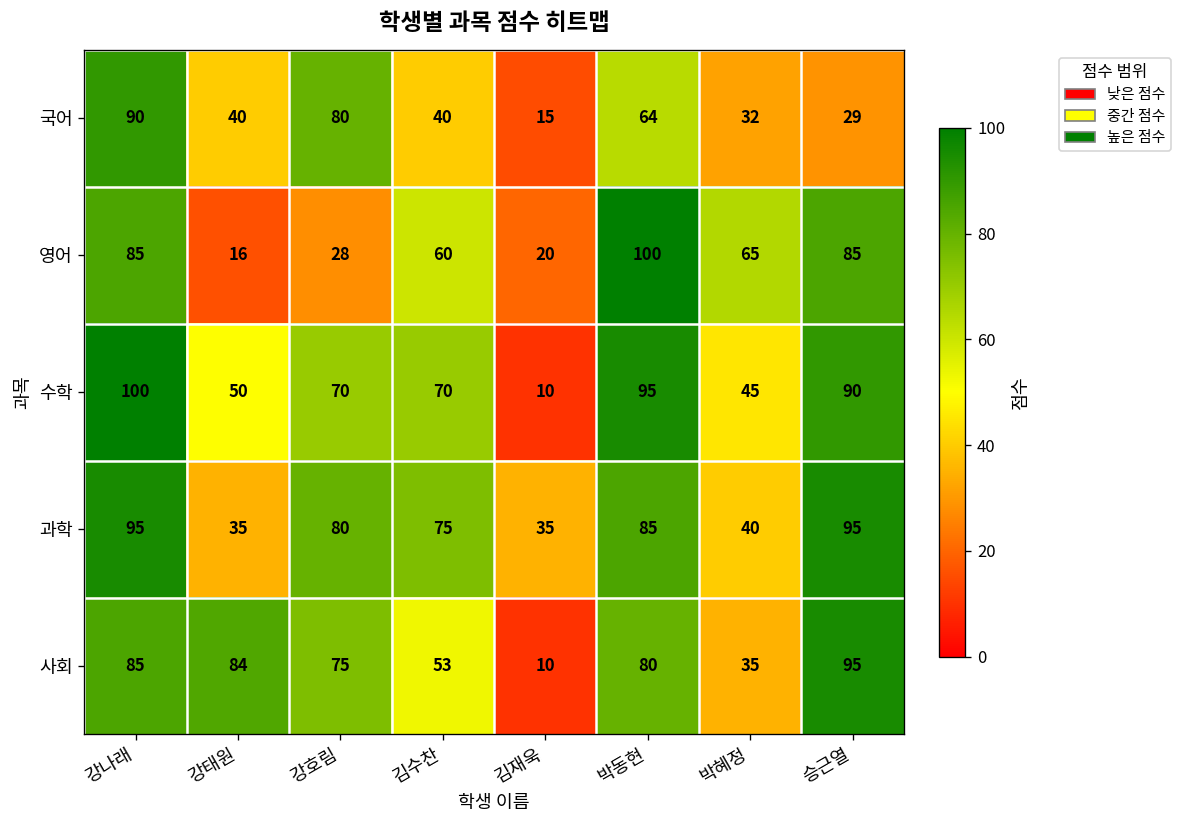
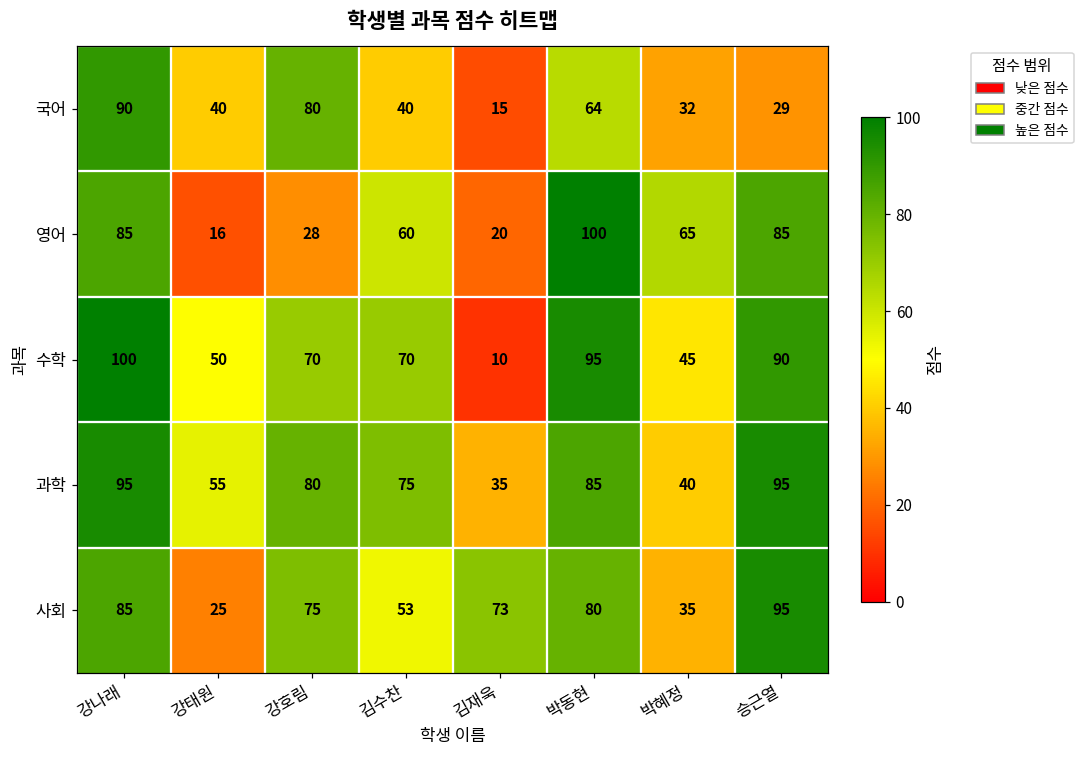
  {
    "국어": {
      "강나래": 90,
      "강태원": 40,
      "강호림": 80,
      "김수찬": 40,
      "김재욱": 15,
      "박동현": 64,
      "박혜정": 32,
      "승근열": 29
    },
    "영어": {
      "강나래": 85,
      "강태원": 16,
      "강호림": 28,
      "김수찬": 60,
      "김재욱": 20,
      "박동현": 100,
      "박혜정": 65,
      "승근열": 85
    },
    "수학": {
      "강나래": 100,
      "강태원": 50,
      "강호림": 70,
      "김수찬": 70,
      "김재욱": 10,
      "박동현": 95,
      "박혜정": 45,
      "승근열": 90
    },
    "과학": {
      "강나래": 95,
-     "강태원": 35,
+     "강태원": 55,
      "강호림": 80,
      "김수찬": 75,
      "김재욱": 35,
      "박동현": 85,
      "박혜정": 40,
      "승근열": 95
    },
    "사회": {
      "강나래": 85,
-     "강태원": 84,
+     "강태원": 25,
      "강호림": 75,
      "김수찬": 53,
-     "김재욱": 10,
+     "김재욱": 73,
      "박동현": 80,
      "박혜정": 35,
      "승근열": 95
    }
  }
